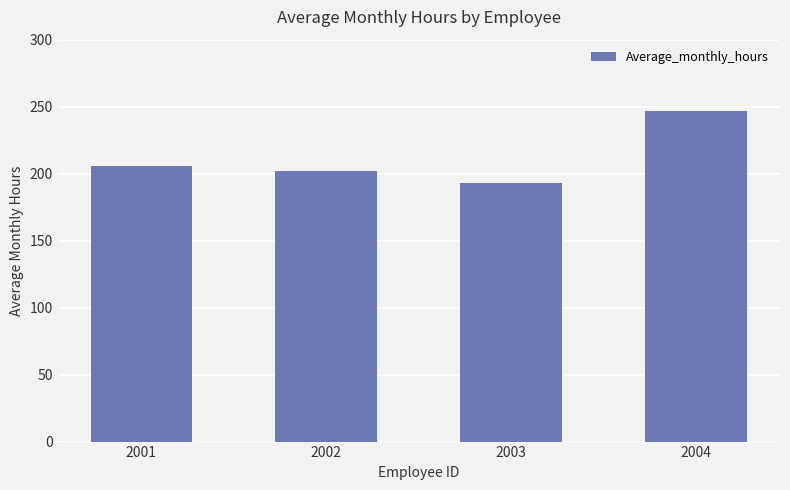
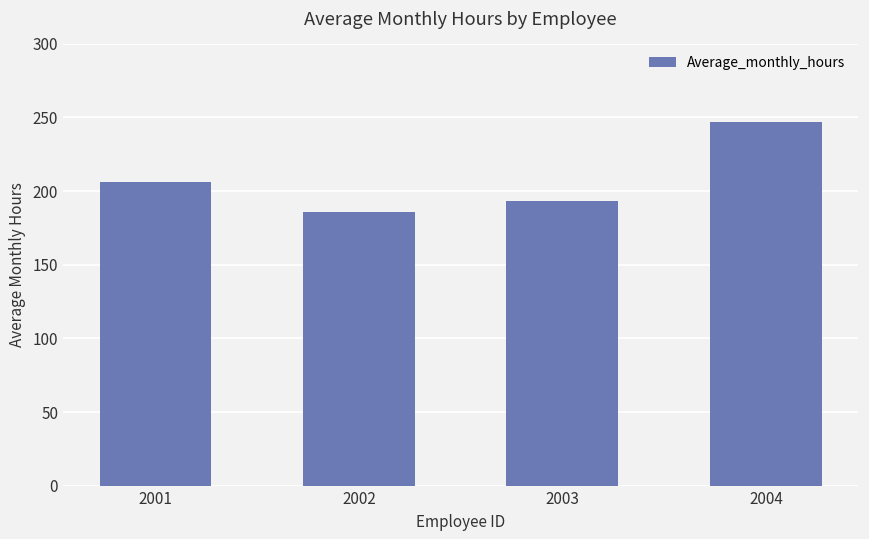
  {
    "2001": 206,
-   "2002": 202,
+   "2002": 186,
    "2003": 193,
    "2004": 247
  }
